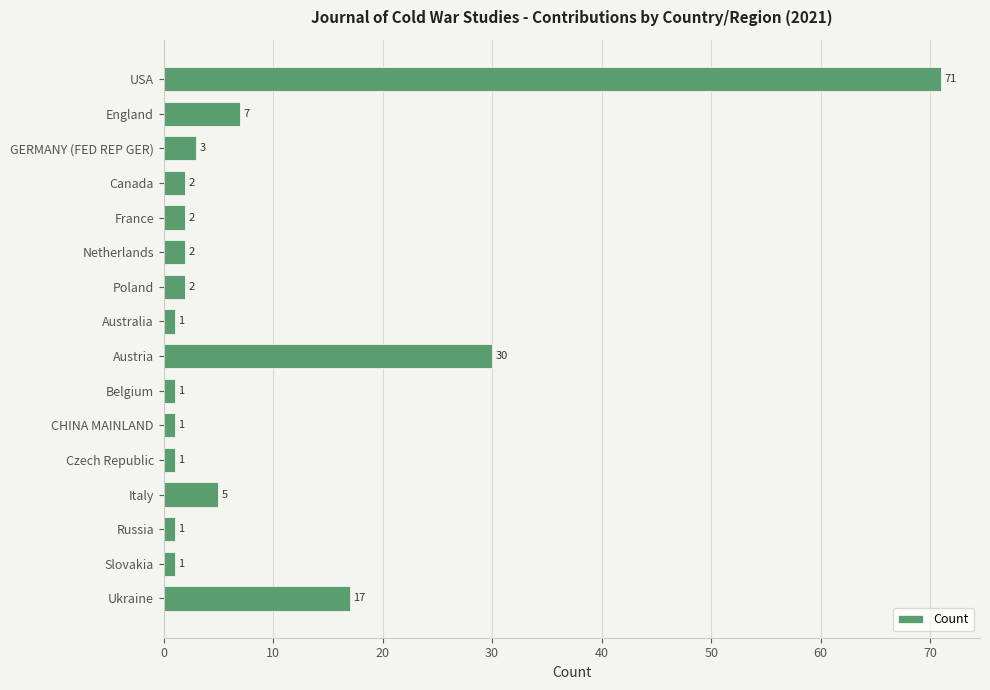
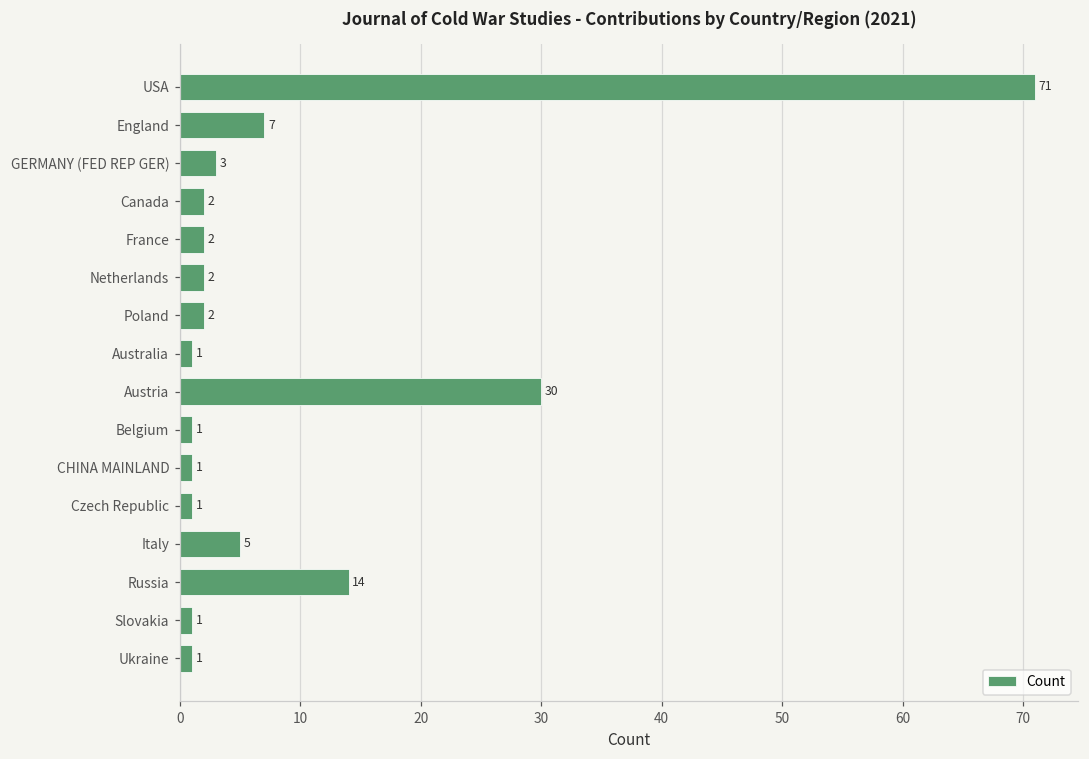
  {
    "USA": 71,
    "England": 7,
    "GERMANY (FED REP GER)": 3,
    "Canada": 2,
    "France": 2,
    "Netherlands": 2,
    "Poland": 2,
    "Australia": 1,
    "Austria": 30,
    "Belgium": 1,
    "CHINA MAINLAND": 1,
    "Czech Republic": 1,
    "Italy": 5,
-   "Russia": 1,
+   "Russia": 14,
    "Slovakia": 1,
-   "Ukraine": 17
+   "Ukraine": 1
  }
